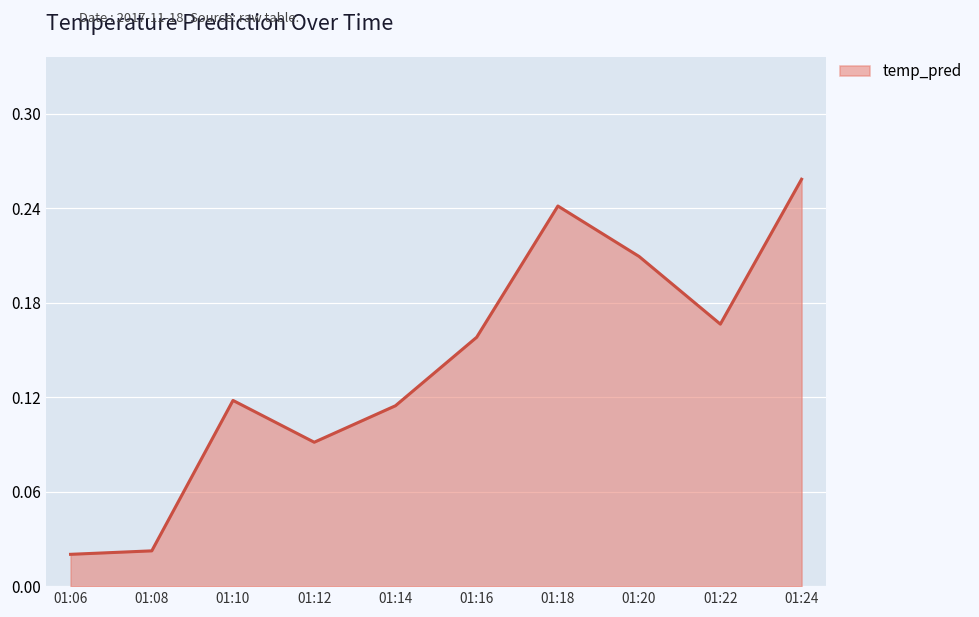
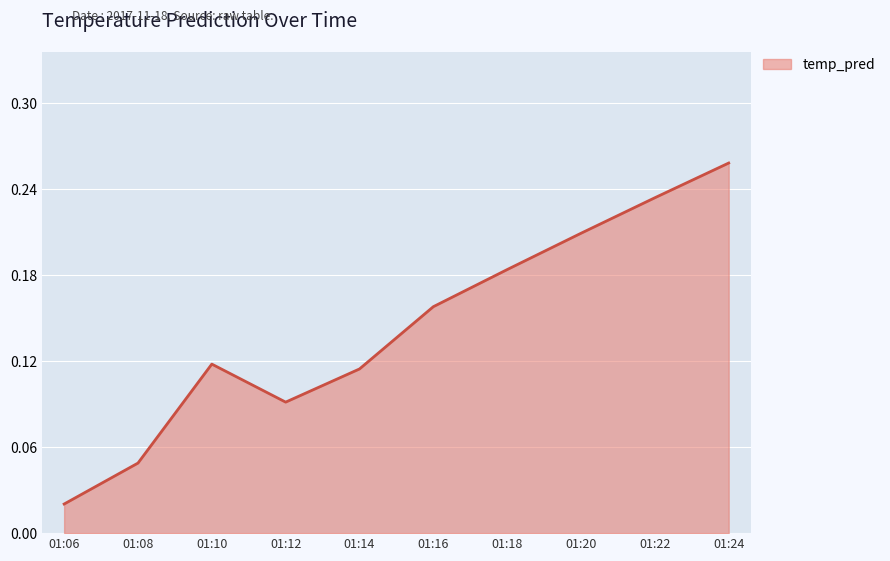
  {
    "01:06": 0.020,
-   "01:08": 0.023,
+   "01:08": 0.049,
    "01:10": 0.118,
    "01:12": 0.091,
    "01:14": 0.115,
    "01:16": 0.158,
-   "01:18": 0.241,
+   "01:18": 0.184,
    "01:20": 0.209,
-   "01:22": 0.166,
+   "01:22": 0.234,
    "01:24": 0.258
  }
